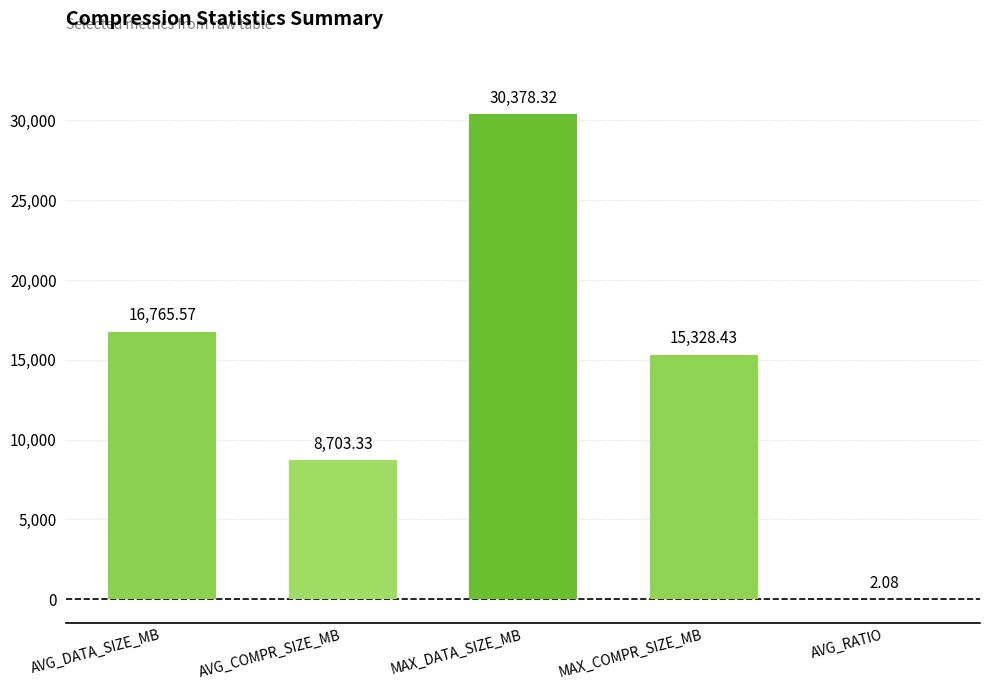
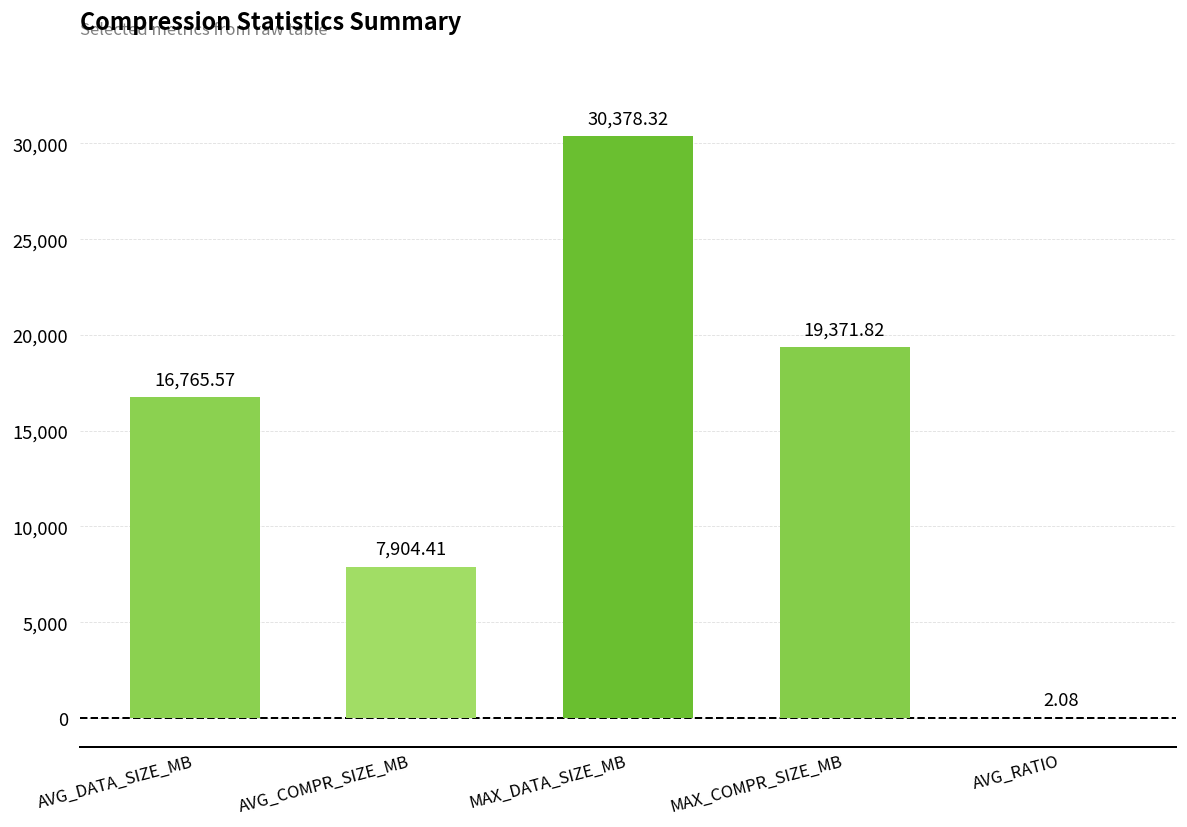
  {
    "AVG_DATA_SIZE_MB": "16,765.57",
-   "AVG_COMPR_SIZE_MB": "8,703.33",
+   "AVG_COMPR_SIZE_MB": "7,904.41",
    "MAX_DATA_SIZE_MB": "30,378.32",
-   "MAX_COMPR_SIZE_MB": "15,328.43",
+   "MAX_COMPR_SIZE_MB": "19,371.82",
    "AVG_RATIO": "2.08"
  }
